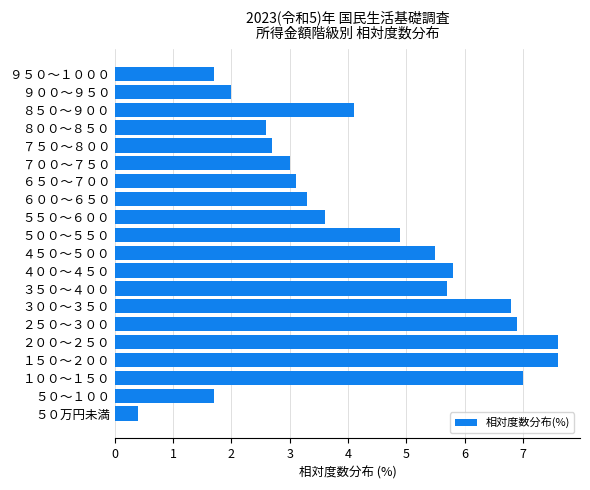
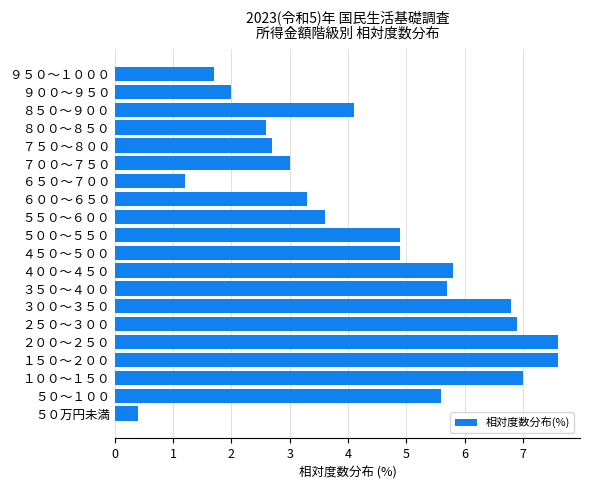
  {
    "９５０～１０００": 1.7,
    "９００～９５０": 2.0,
    "８５０～９００": 4.1,
    "８００～８５０": 2.6,
    "７５０～８００": 2.7,
    "７００～７５０": 3.0,
-   "６５０～７００": 3.1,
+   "６５０～７００": 1.2,
    "６００～６５０": 3.3,
    "５５０～６００": 3.6,
    "５００～５５０": 4.9,
-   "４５０～５００": 5.5,
+   "４５０～５００": 4.9,
    "４００～４５０": 5.8,
    "３５０～４００": 5.7,
    "３００～３５０": 6.8,
    "２５０～３００": 6.9,
    "２００～２５０": 7.6,
    "１５０～２００": 7.6,
    "１００～１５０": 7.0,
-   "５０～１００": 1.7,
+   "５０～１００": 5.6,
    "５０万円未満": 0.4
  }
